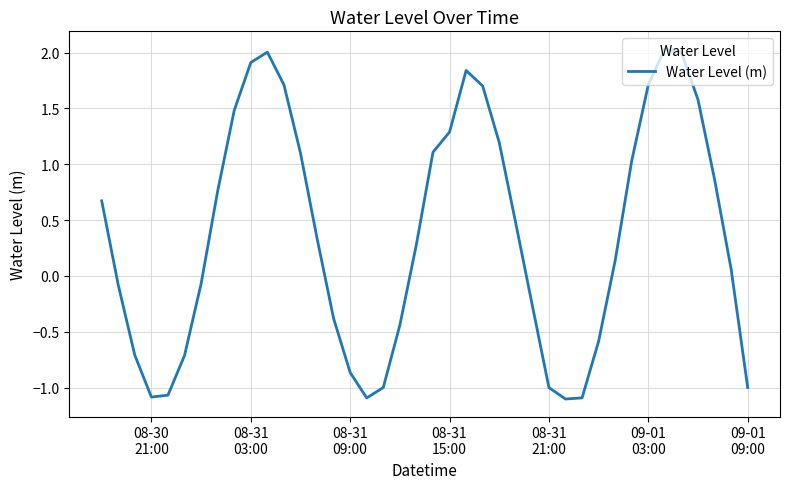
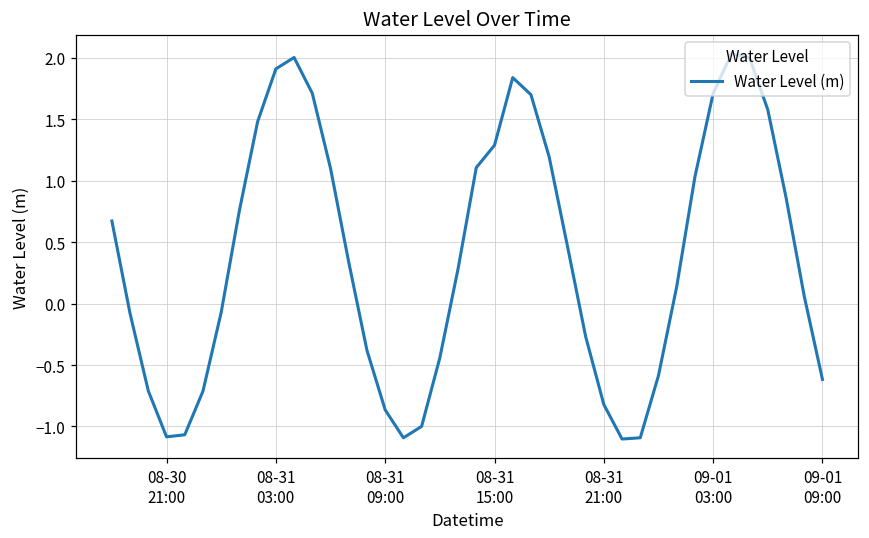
  {
    "08-30 21:00": -1.08,
    "08-31 03:00": 1.91,
    "08-31 09:00": -0.87,
    "08-31 15:00": 1.29,
-   "08-31 21:00": -1.00,
-   "09-01 09:00": -1.00
+   "08-31 21:00": -0.82,
+   "09-01 09:00": -0.62
  }
